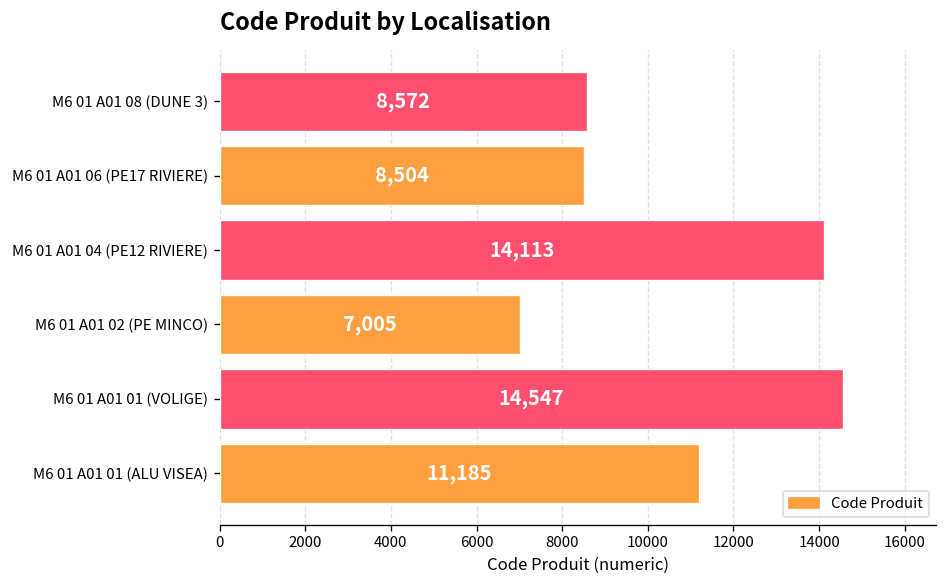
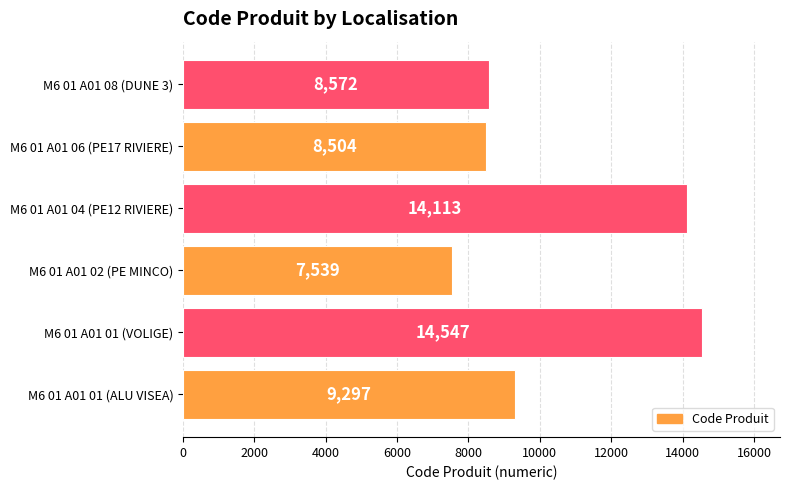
  {
    "M6 01 A01 08 (DUNE 3)": "8,572",
    "M6 01 A01 06 (PE17 RIVIERE)": "8,504",
    "M6 01 A01 04 (PE12 RIVIERE)": "14,113",
-   "M6 01 A01 02 (PE MINCO)": "7,005",
+   "M6 01 A01 02 (PE MINCO)": "7,539",
    "M6 01 A01 01 (VOLIGE)": "14,547",
-   "M6 01 A01 01 (ALU VISEA)": "11,185"
+   "M6 01 A01 01 (ALU VISEA)": "9,297"
  }
